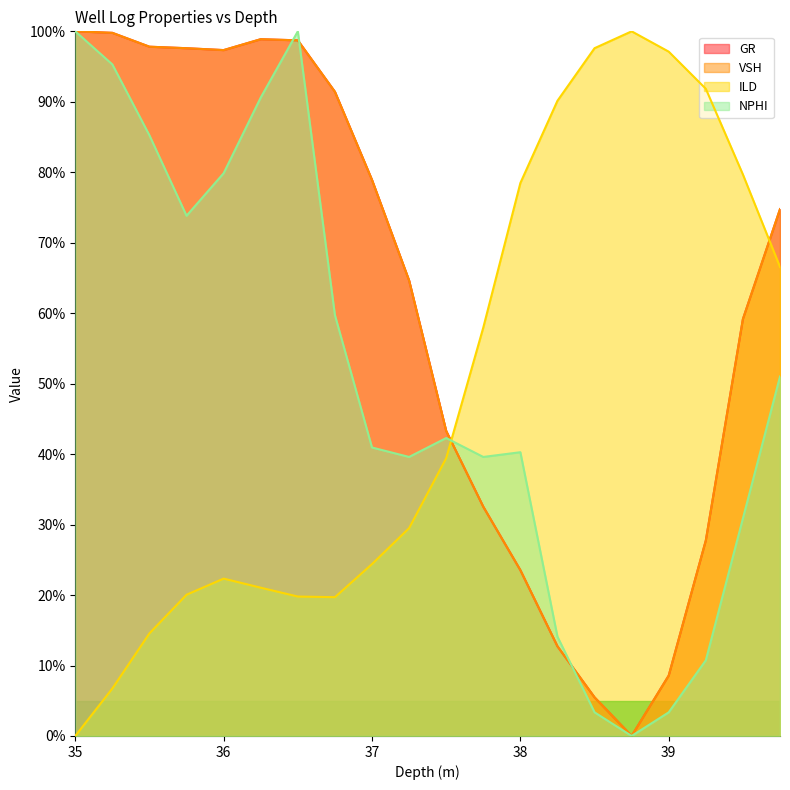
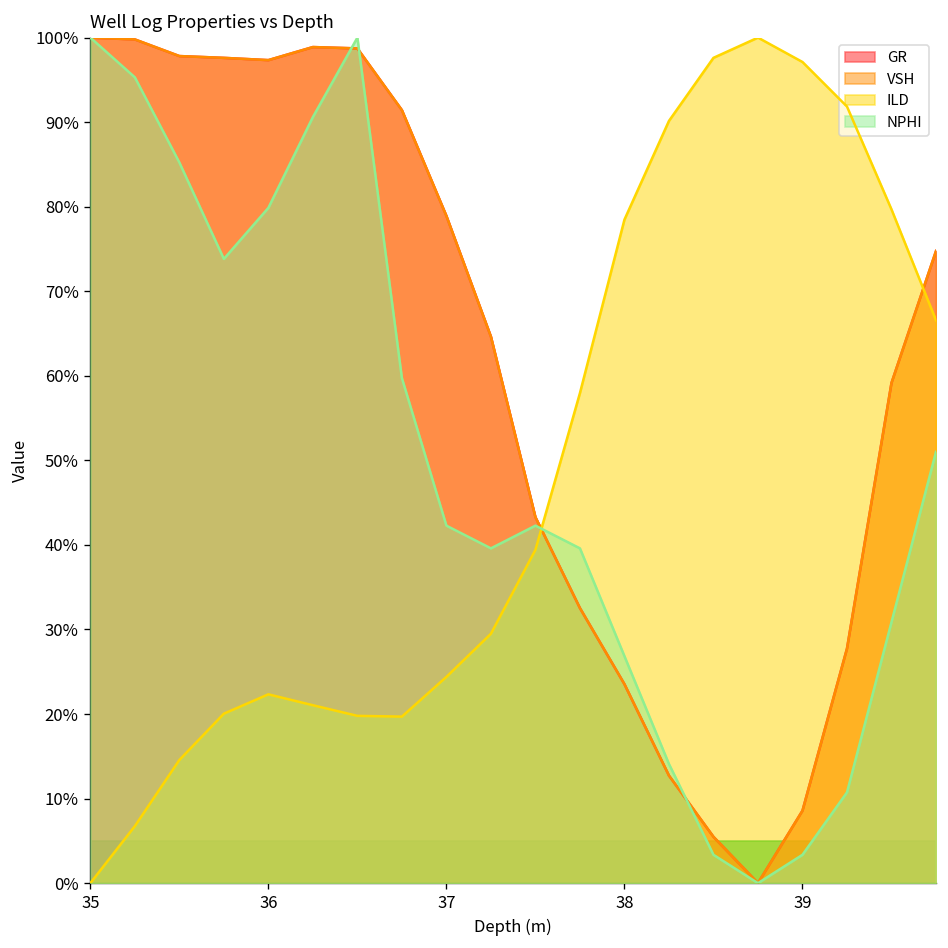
  {
    "NPHI": {
      "36": "80%",
-     "37": "41%",
-     "38": "40%"
+     "37": "42%",
+     "38": "27%"
    }
  }
